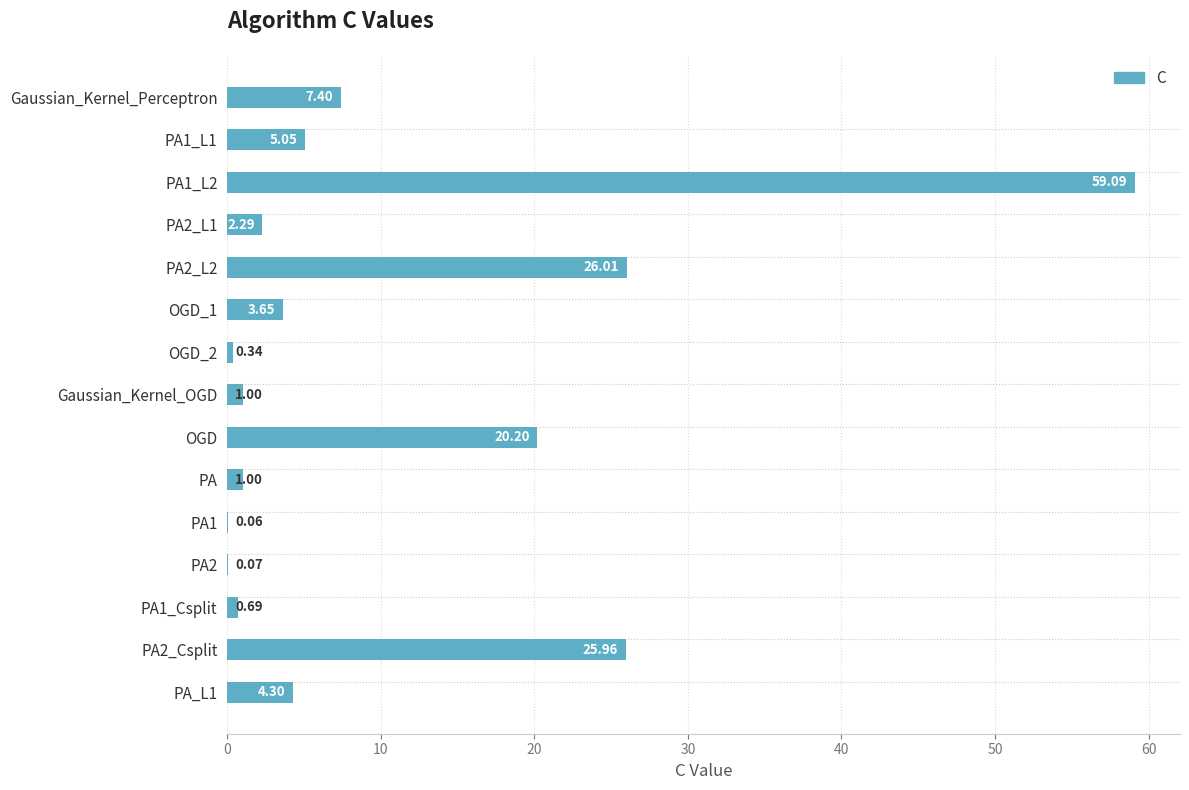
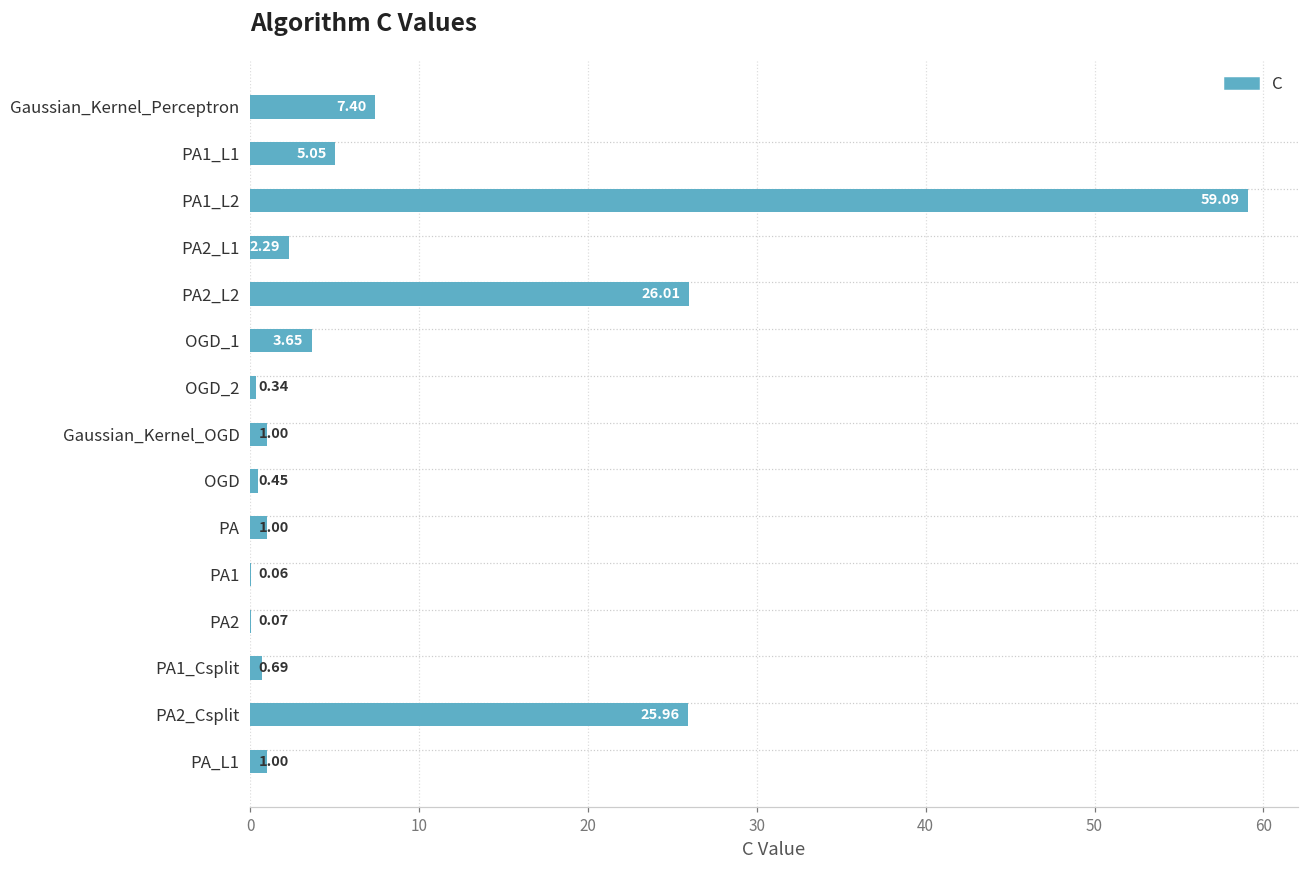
  {
    "Gaussian_Kernel_Perceptron": 7.40,
    "PA1_L1": 5.05,
    "PA1_L2": 59.09,
    "PA2_L1": 2.29,
    "PA2_L2": 26.01,
    "OGD_1": 3.65,
    "OGD_2": 0.34,
    "Gaussian_Kernel_OGD": 1.00,
-   "OGD": 20.20,
+   "OGD": 0.45,
    "PA": 1.00,
    "PA1": 0.06,
    "PA2": 0.07,
    "PA1_Csplit": 0.69,
    "PA2_Csplit": 25.96,
-   "PA_L1": 4.30
+   "PA_L1": 1.00
  }
